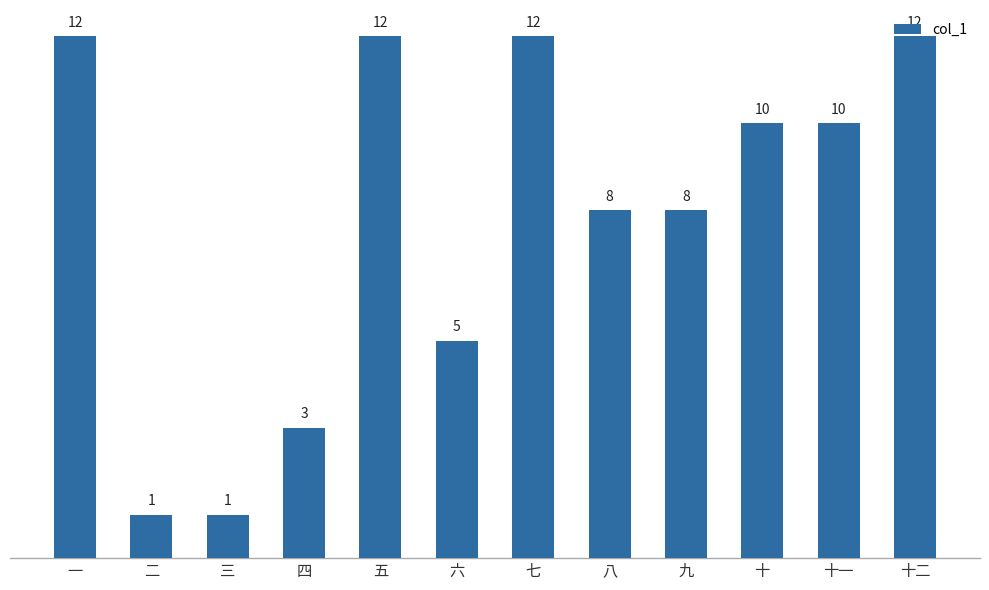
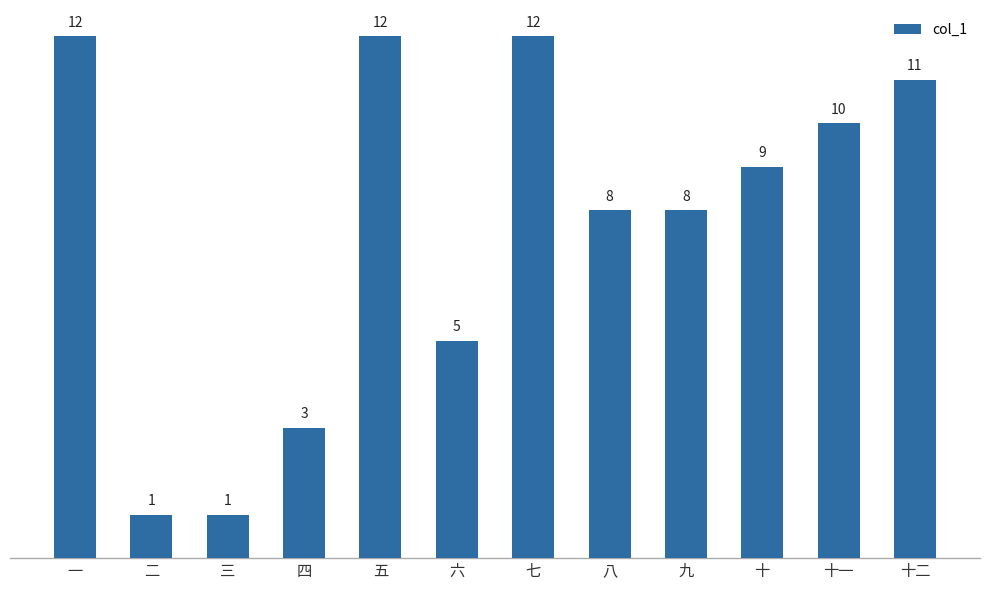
  {
    "一": 12,
    "二": 1,
    "三": 1,
    "四": 3,
    "五": 12,
    "六": 5,
    "七": 12,
    "八": 8,
    "九": 8,
-   "十": 10,
+   "十": 9,
    "十一": 10,
-   "十二": 12
+   "十二": 11
  }
